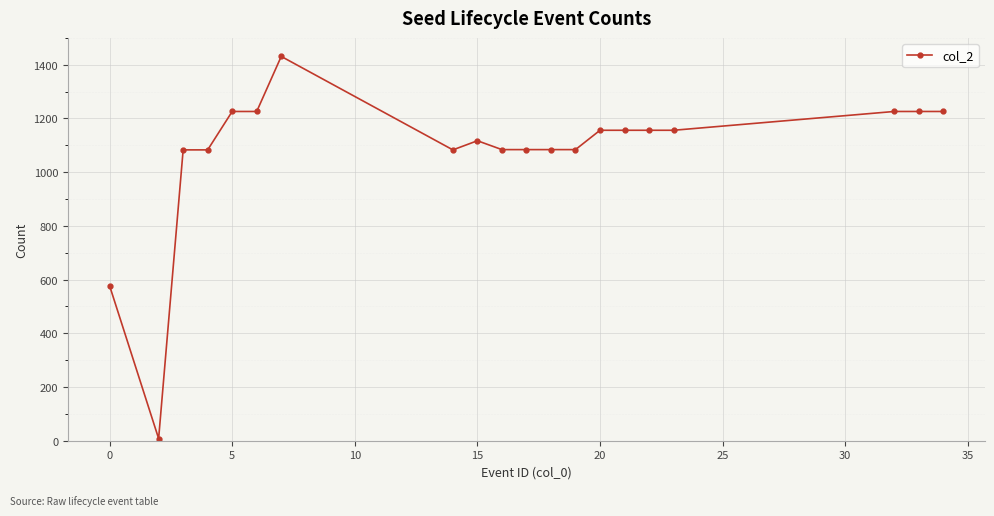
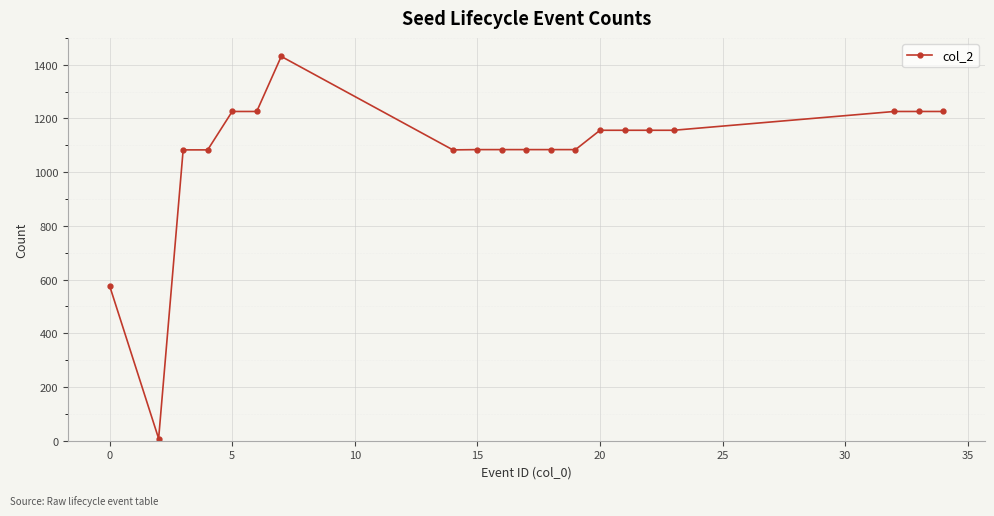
  {
    "0": 580,
    "5": 1230,
-   "15": 1120,
+   "15": 1080,
    "20": 1160
  }
